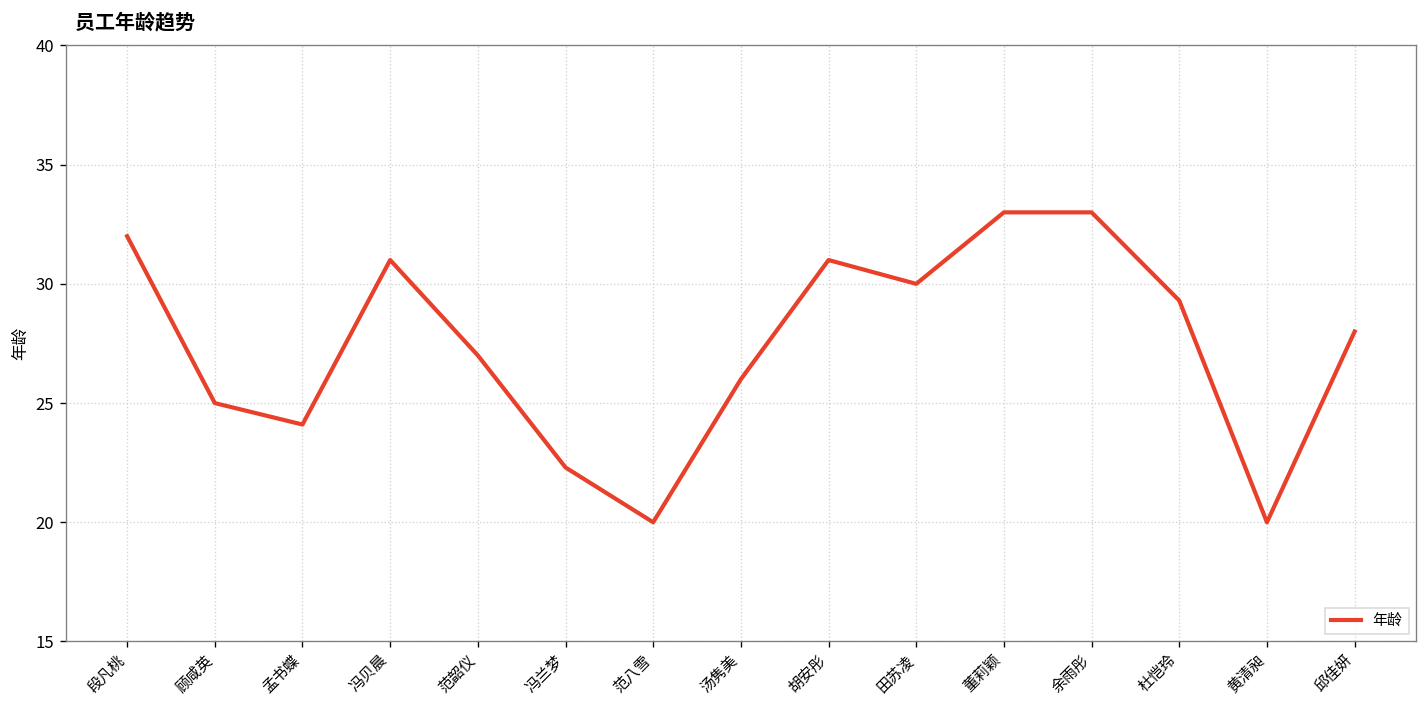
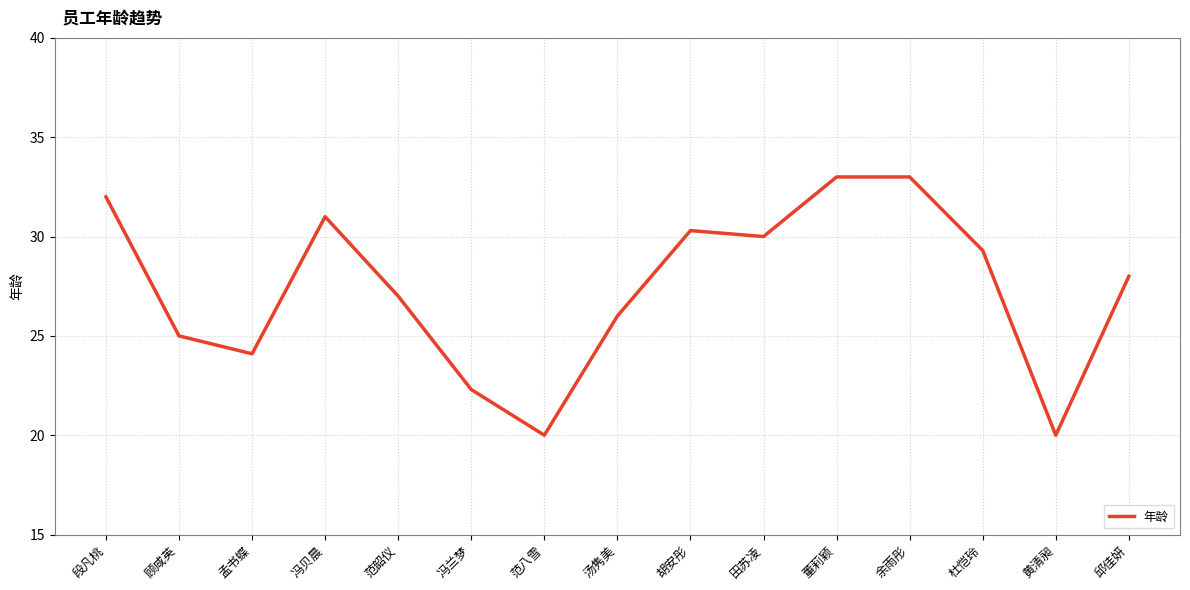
  {
    "段凡桃": 32.0,
    "顾咸英": 25.0,
    "孟书蝶": 24.1,
    "冯贝晨": 31.0,
    "范韶仪": 27.0,
    "冯兰梦": 22.3,
    "范八雪": 20.0,
    "汤隽美": 26.0,
-   "胡安彤": 31.0,
+   "胡安彤": 30.3,
    "田苏凌": 30.0,
    "董莉颖": 33.0,
    "余雨彤": 33.0,
    "杜恺玲": 29.3,
    "黄清昶": 20.0,
    "邱佳妍": 28.0
  }
